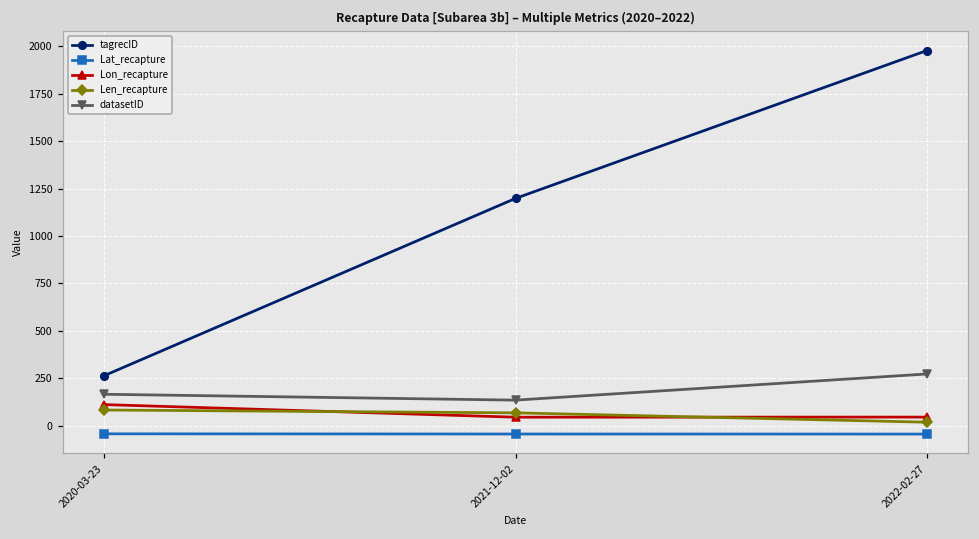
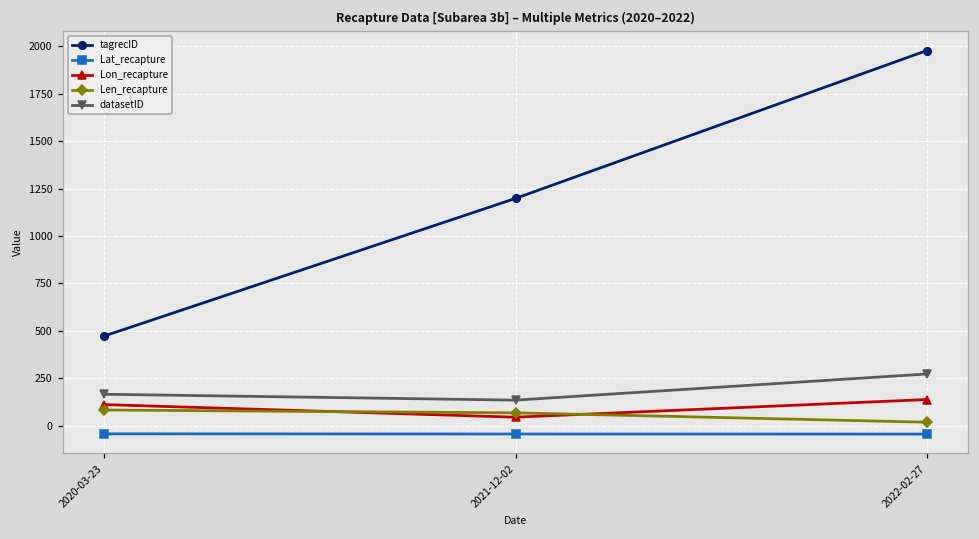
  {
    "tagrecID": {
-     "2020-03-23": 260,
+     "2020-03-23": 470,
      "2021-12-02": 1200,
      "2022-02-27": 1980
    },
    "Lat_recapture": {
      "2020-03-23": -40,
      "2021-12-02": -40,
      "2022-02-27": -40
    },
    "Lon_recapture": {
      "2020-03-23": 110,
      "2021-12-02": 40,
-     "2022-02-27": 40
+     "2022-02-27": 140
    },
    "Len_recapture": {
      "2020-03-23": 80,
      "2021-12-02": 70,
      "2022-02-27": 20
    },
    "datasetID": {
      "2020-03-23": 170,
      "2021-12-02": 130,
      "2022-02-27": 270
    }
  }
